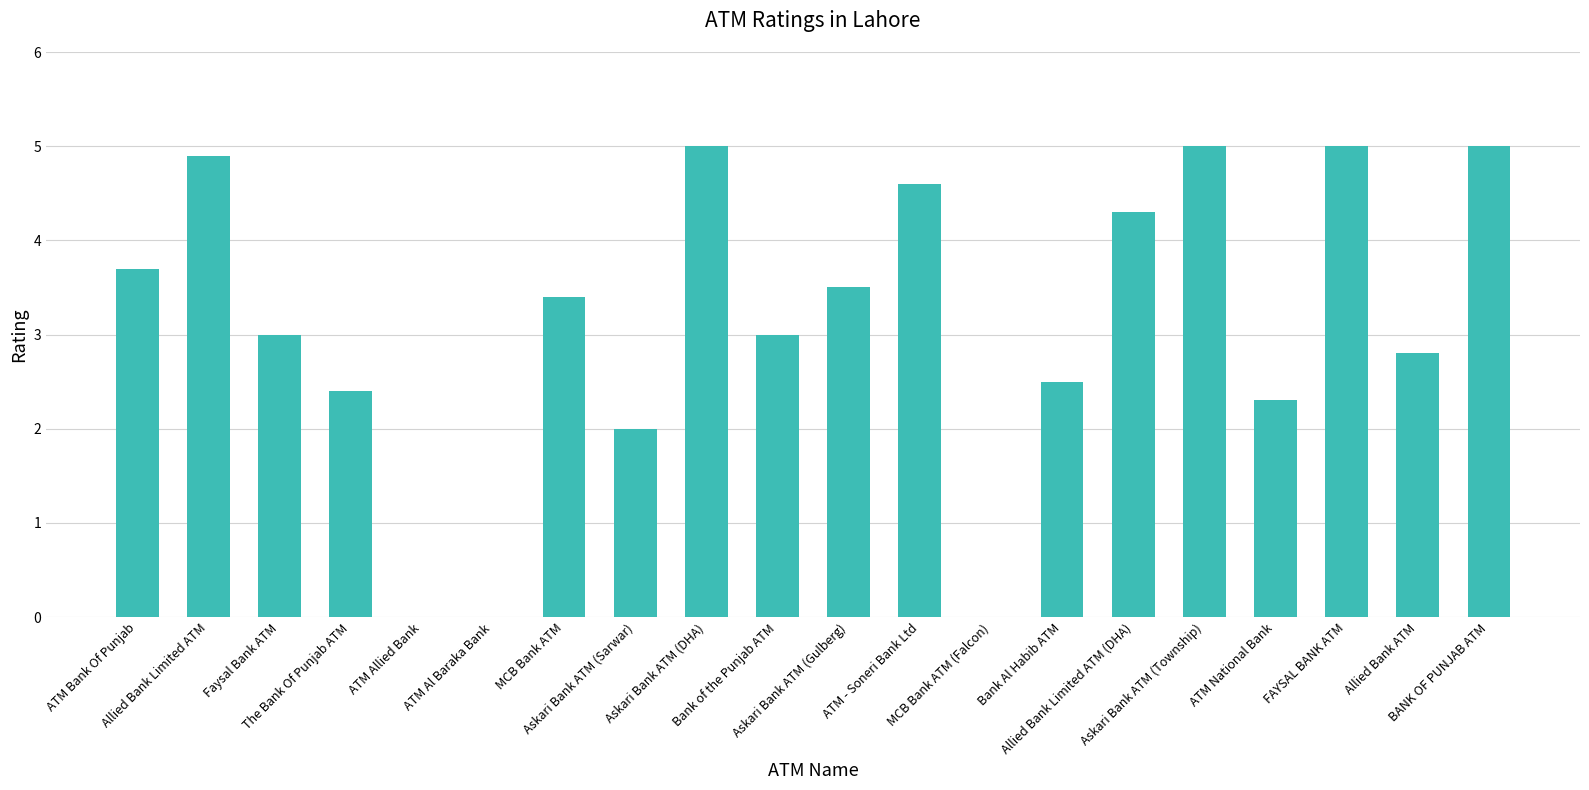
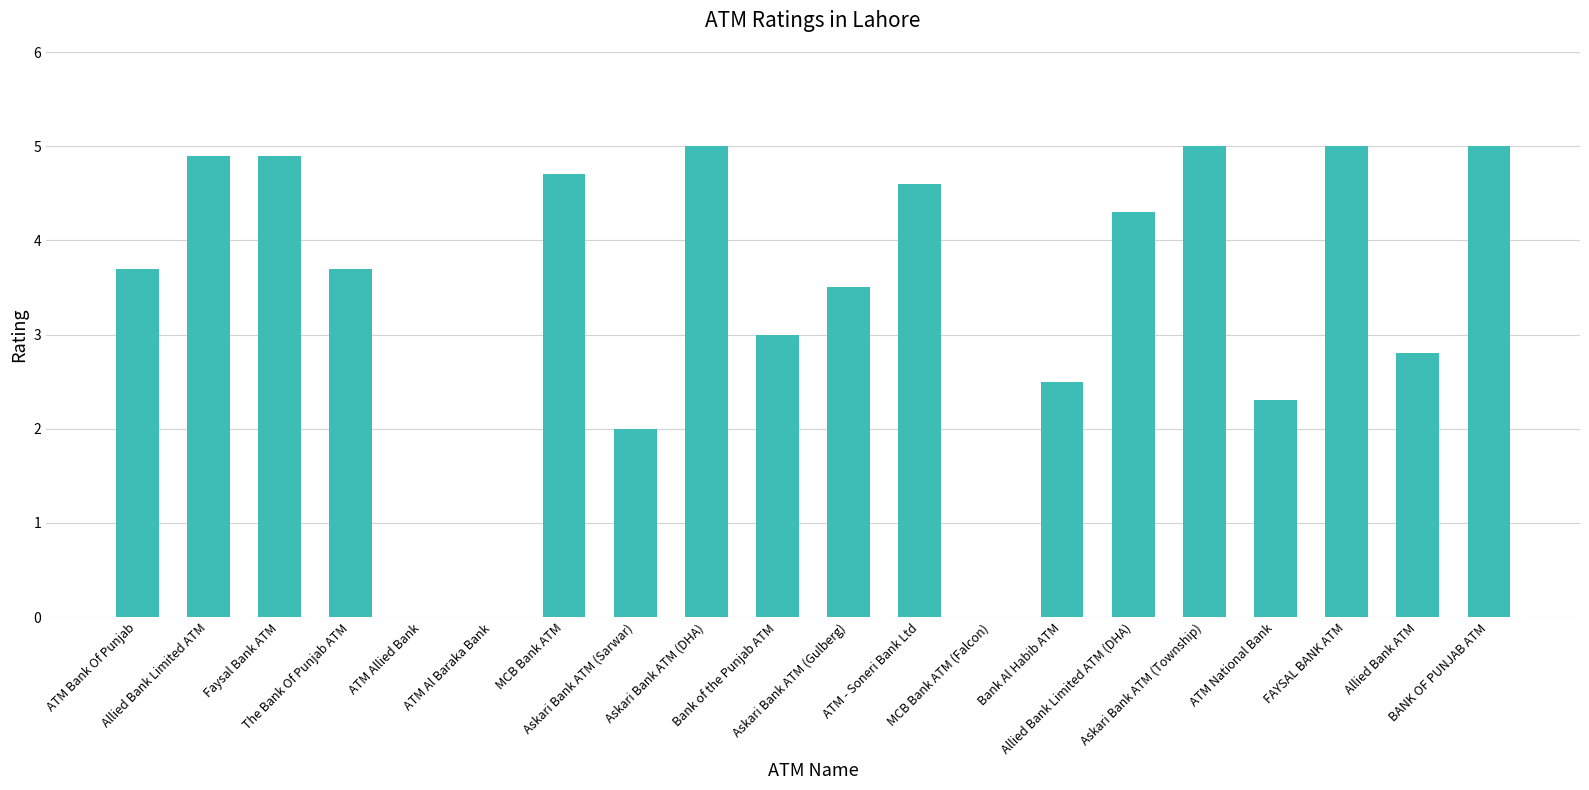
  {
    "ATM Bank Of Punjab": 3.7,
    "Allied Bank Limited ATM": 4.9,
-   "Faysal Bank ATM": 3.0,
-   "The Bank Of Punjab ATM": 2.4,
+   "Faysal Bank ATM": 4.9,
+   "The Bank Of Punjab ATM": 3.7,
    "ATM Allied Bank": 0.0,
    "ATM Al Baraka Bank": 0.0,
-   "MCB Bank ATM": 3.4,
+   "MCB Bank ATM": 4.7,
    "Askari Bank ATM (Sarwar)": 2.0,
    "Askari Bank ATM (DHA)": 5.0,
    "Bank of the Punjab ATM": 3.0,
    "Askari Bank ATM (Gulberg)": 3.5,
    "ATM - Soneri Bank Ltd": 4.6,
    "MCB Bank ATM (Falcon)": 0.0,
    "Bank Al Habib ATM": 2.5,
    "Allied Bank Limited ATM (DHA)": 4.3,
    "Askari Bank ATM (Township)": 5.0,
    "ATM National Bank": 2.3,
    "FAYSAL BANK ATM": 5.0,
    "Allied Bank ATM": 2.8,
    "BANK OF PUNJAB ATM": 5.0
  }
